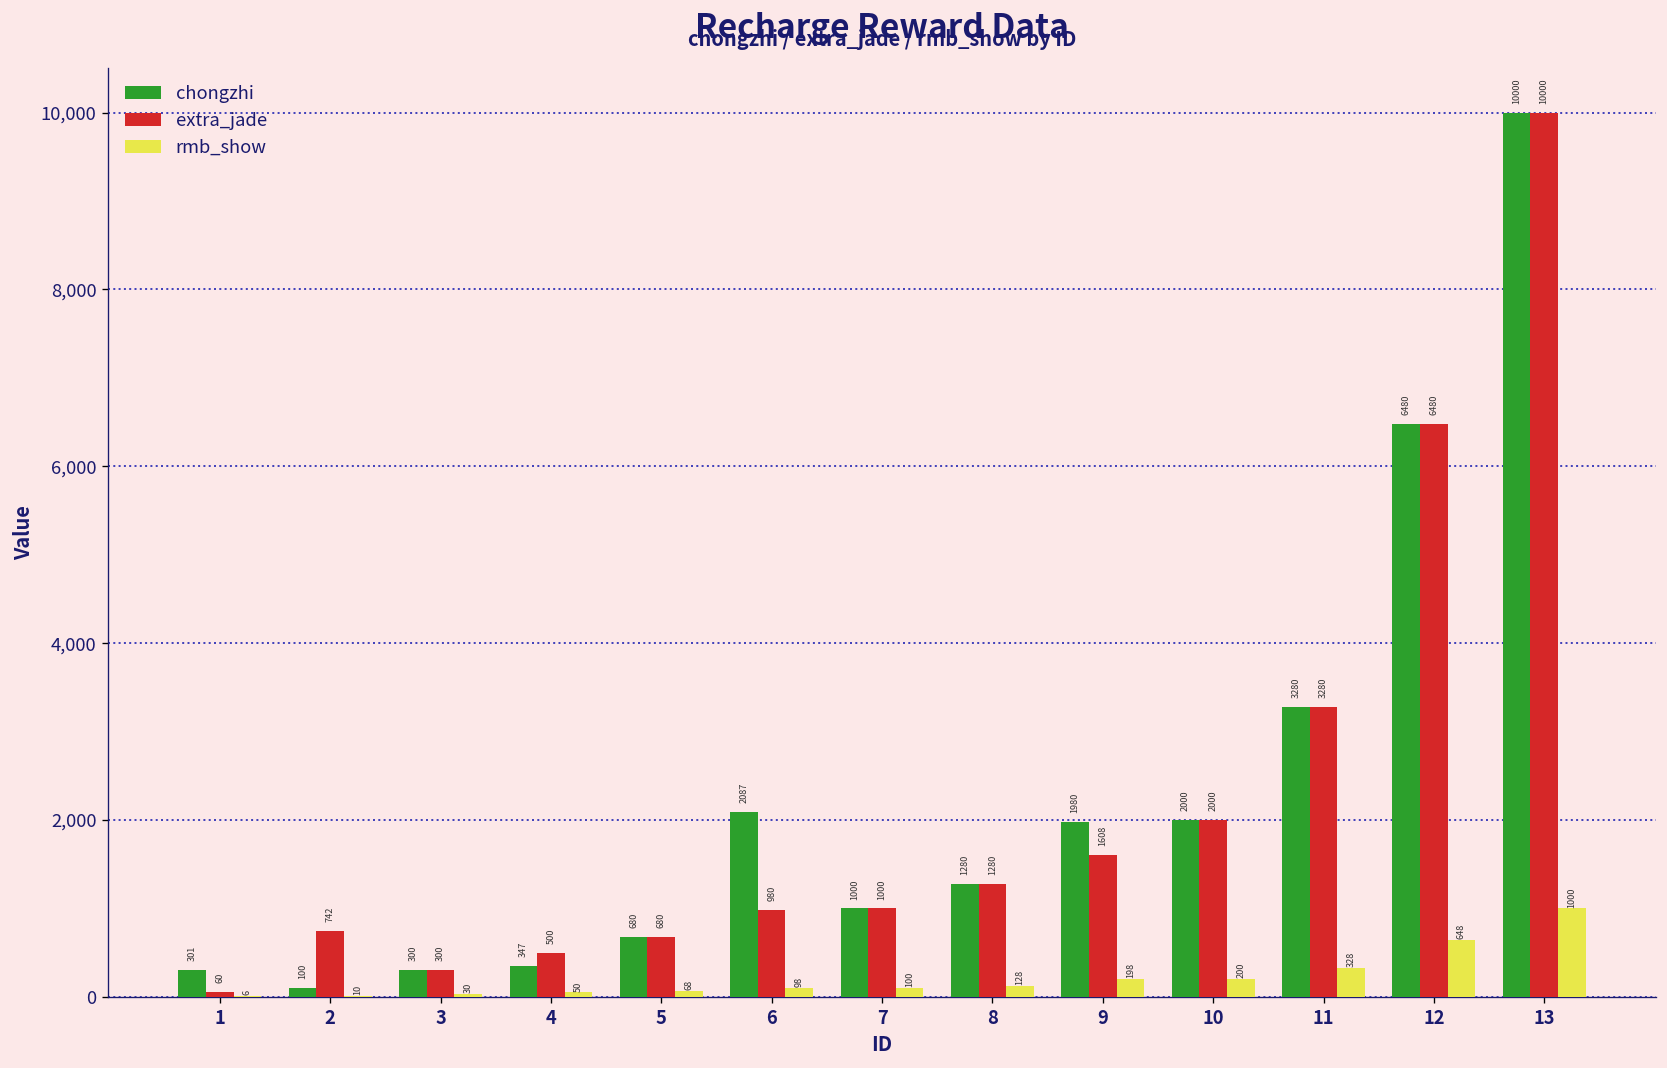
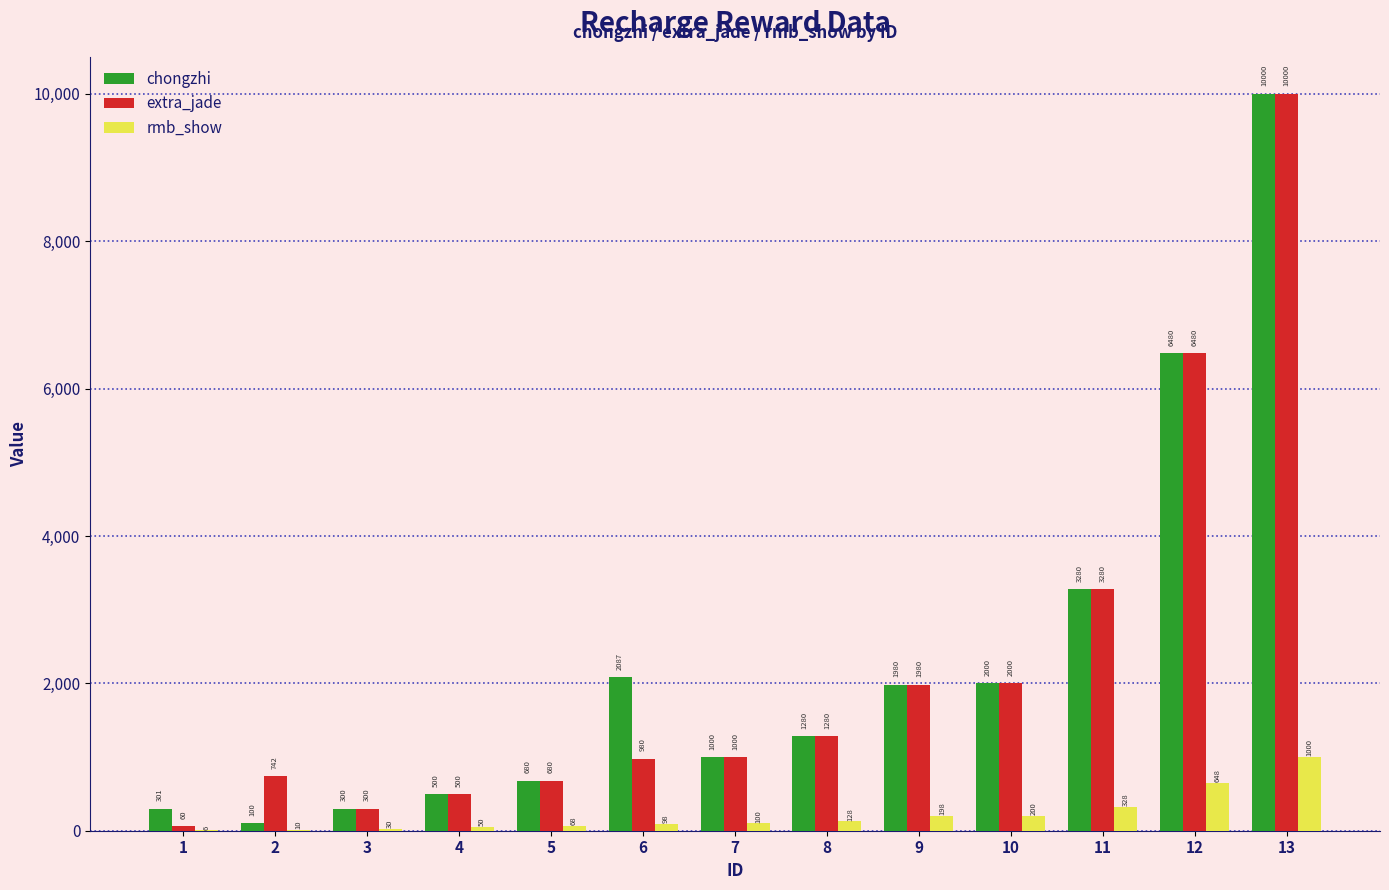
  {
    "chongzhi": {
      "1": 301,
      "2": 100,
      "3": 300,
-     "4": 347,
+     "4": 500,
      "5": 680,
      "6": 2087,
      "7": 1000,
      "8": 1280,
      "9": 1980,
      "10": 2000,
      "11": 3280,
      "12": 6480,
      "13": 10000
    },
    "extra_jade": {
      "1": 60,
      "2": 742,
      "3": 300,
      "4": 500,
      "5": 680,
      "6": 980,
      "7": 1000,
      "8": 1280,
-     "9": 1608,
+     "9": 1980,
      "10": 2000,
      "11": 3280,
      "12": 6480,
      "13": 10000
    },
    "rmb_show": {
      "1": 6,
      "2": 10,
      "3": 30,
      "4": 50,
      "5": 68,
      "6": 98,
      "7": 100,
      "8": 128,
      "9": 198,
      "10": 200,
      "11": 328,
      "12": 648,
      "13": 1000
    }
  }
